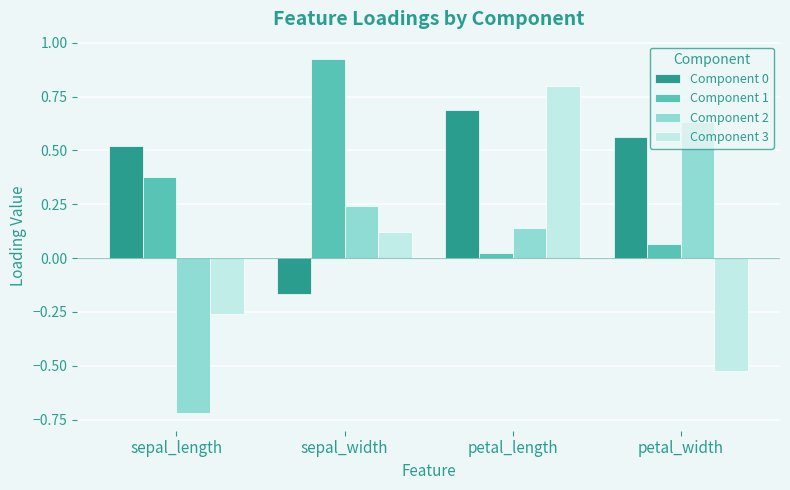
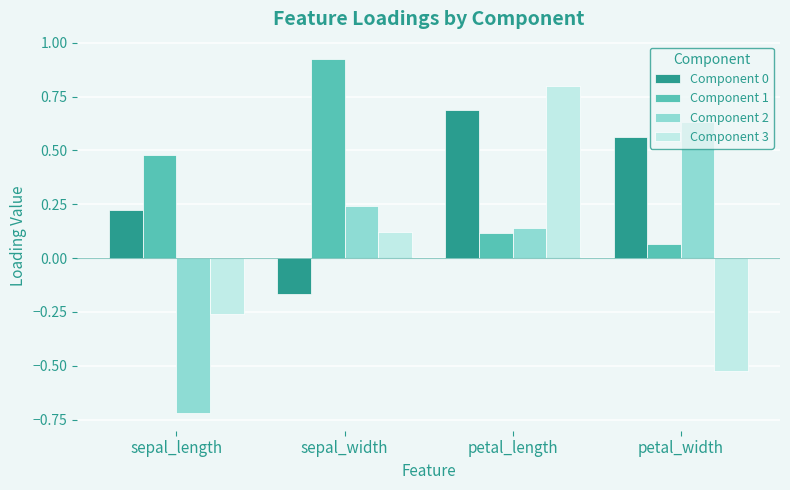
  {
    "Component 0": {
-     "sepal_length": 0.52,
+     "sepal_length": 0.22,
      "sepal_width": -0.17,
      "petal_length": 0.69,
      "petal_width": 0.56
    },
    "Component 1": {
-     "sepal_length": 0.38,
+     "sepal_length": 0.48,
      "sepal_width": 0.92,
-     "petal_length": 0.02,
+     "petal_length": 0.12,
      "petal_width": 0.07
    }
  }
